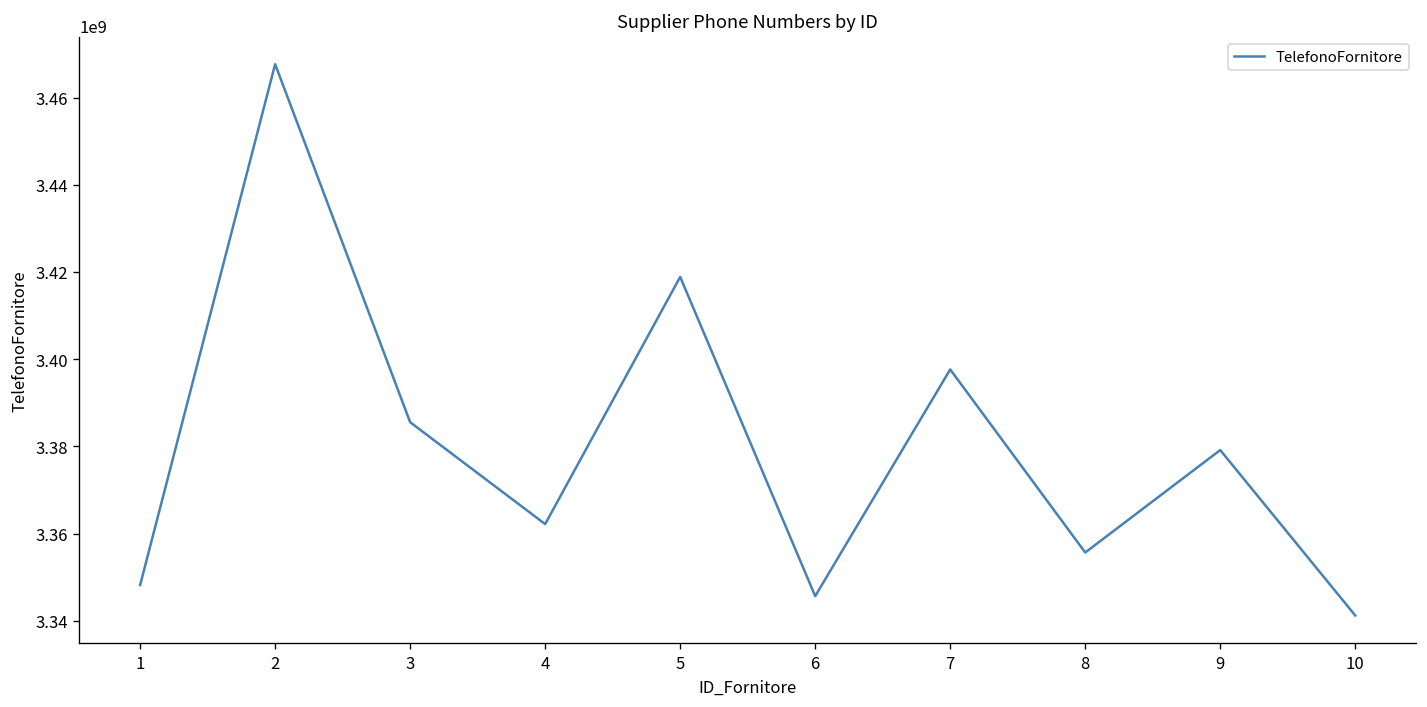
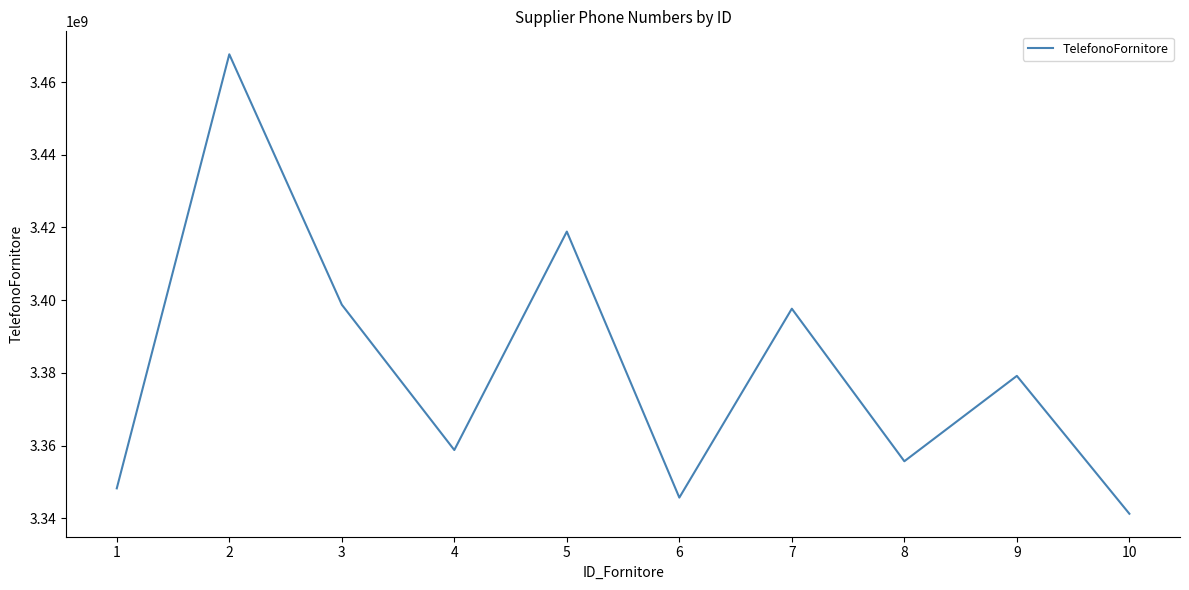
  {
    "1": 3348000000,
    "2": 3468000000,
-   "3": 3386000000,
-   "4": 3362000000,
+   "3": 3399000000,
+   "4": 3359000000,
    "5": 3419000000,
    "6": 3346000000,
    "7": 3398000000,
    "8": 3356000000,
    "9": 3379000000,
    "10": 3341000000
  }
